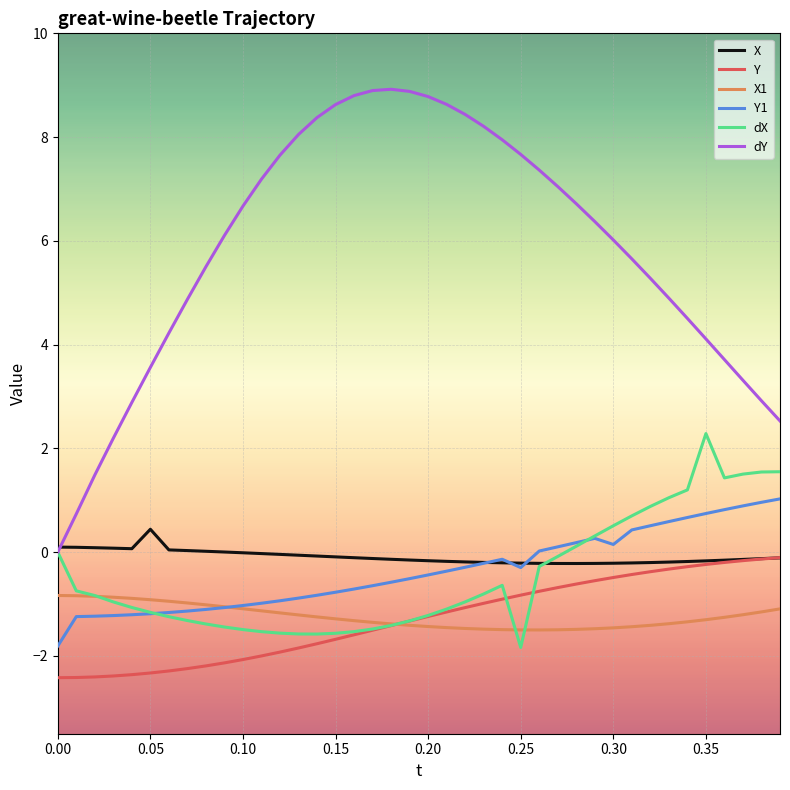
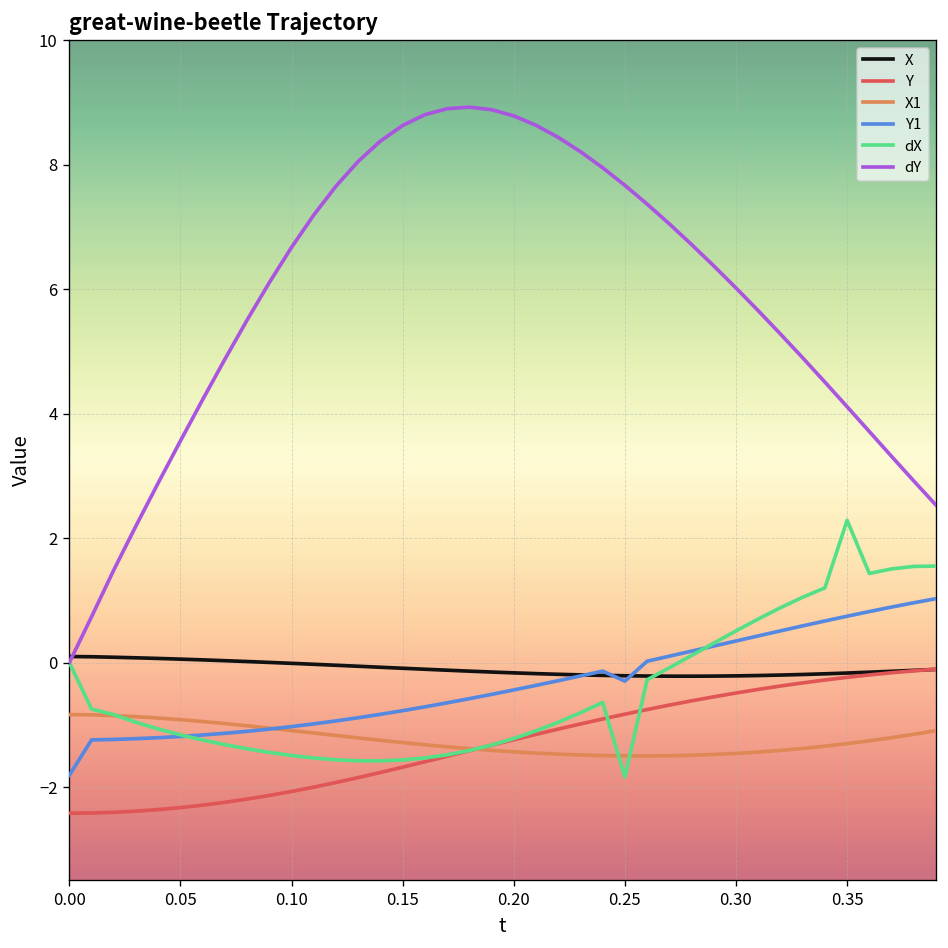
  {
    "X": {
      "0.00": 0.1,
-     "0.05": 0.4,
+     "0.05": 0.1,
      "0.10": 0.0,
      "0.15": -0.1,
      "0.20": -0.2,
      "0.25": -0.2,
      "0.30": -0.2,
      "0.35": -0.2
    },
    "Y1": {
      "0.00": -1.8,
      "0.10": -1.0,
      "0.15": -0.8,
      "0.20": -0.4,
      "0.25": -0.3,
-     "0.30": 0.1,
+     "0.30": 0.3,
      "0.35": 0.7
    },
    "dX": {
      "0.10": -1.5,
      "0.15": -1.6,
      "0.25": -1.8,
      "0.30": 0.5,
      "0.35": 2.3
    },
    "dY": {
      "0.05": 3.6,
      "0.10": 6.7,
      "0.15": 8.6,
      "0.20": 8.8,
      "0.25": 7.7,
      "0.30": 6.0,
      "0.35": 4.1
    }
  }
